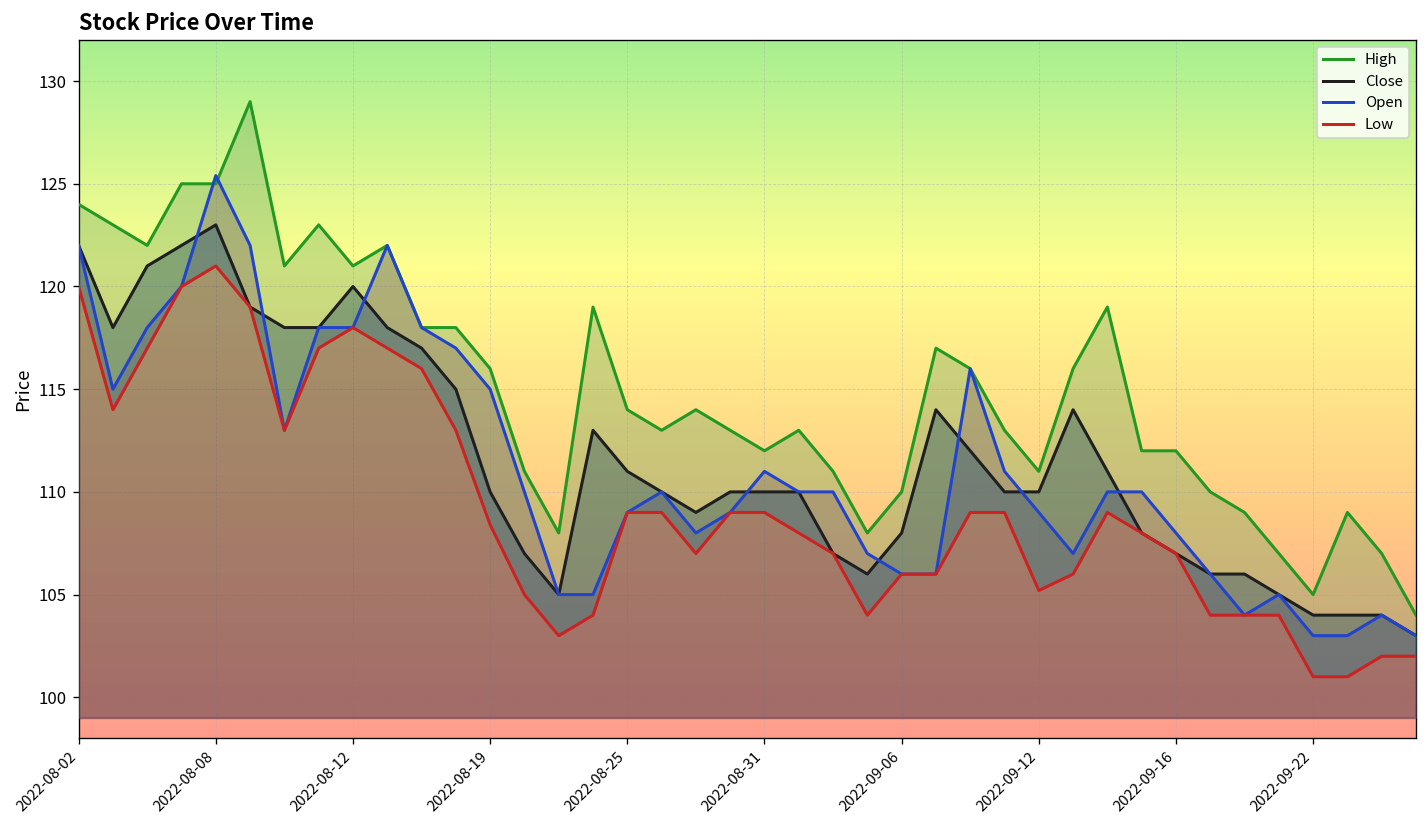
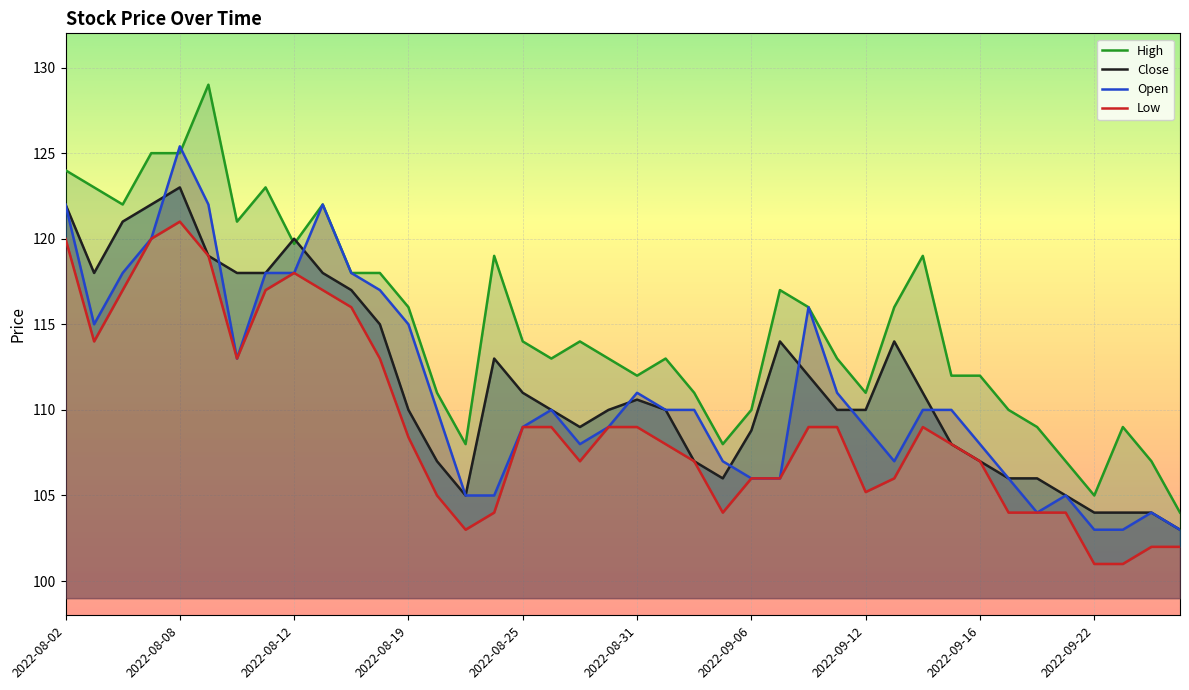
  {
    "High": {
      "2022-08-02": 124.0,
      "2022-08-08": 125.0,
-     "2022-08-12": 121.0,
+     "2022-08-12": 119.7,
      "2022-08-19": 116.0,
      "2022-08-25": 114.0,
      "2022-08-31": 112.0,
      "2022-09-06": 110.0,
      "2022-09-12": 111.0,
      "2022-09-16": 112.0,
      "2022-09-22": 105.0
    },
    "Close": {
      "2022-08-08": 123.0,
      "2022-08-12": 120.0,
      "2022-08-19": 110.0,
      "2022-08-25": 111.0,
-     "2022-08-31": 110.0,
-     "2022-09-06": 108.0,
+     "2022-08-31": 110.6,
+     "2022-09-06": 108.8,
      "2022-09-12": 110.0,
      "2022-09-22": 104.0
    },
    "Open": {
      "2022-08-08": 125.4,
      "2022-08-19": 115.0,
      "2022-08-31": 111.0,
      "2022-09-12": 109.0,
      "2022-09-16": 108.0,
      "2022-09-22": 103.0
    },
    "Low": {
      "2022-08-02": 120.0,
      "2022-08-08": 121.0,
      "2022-08-19": 108.4,
      "2022-08-31": 109.0,
      "2022-09-12": 105.2,
      "2022-09-22": 101.0
    }
  }
